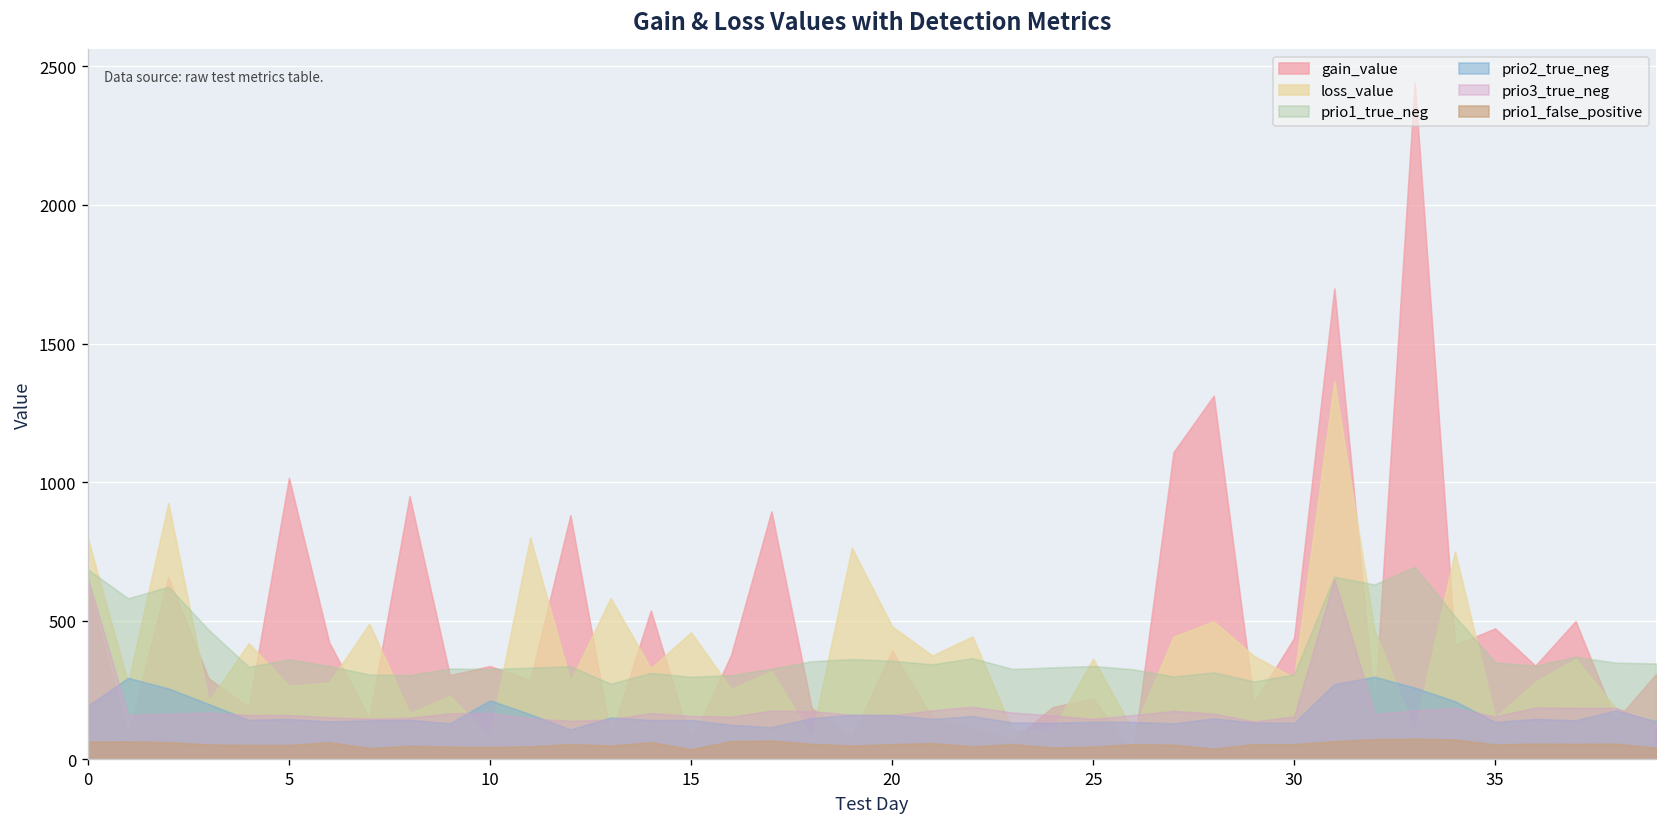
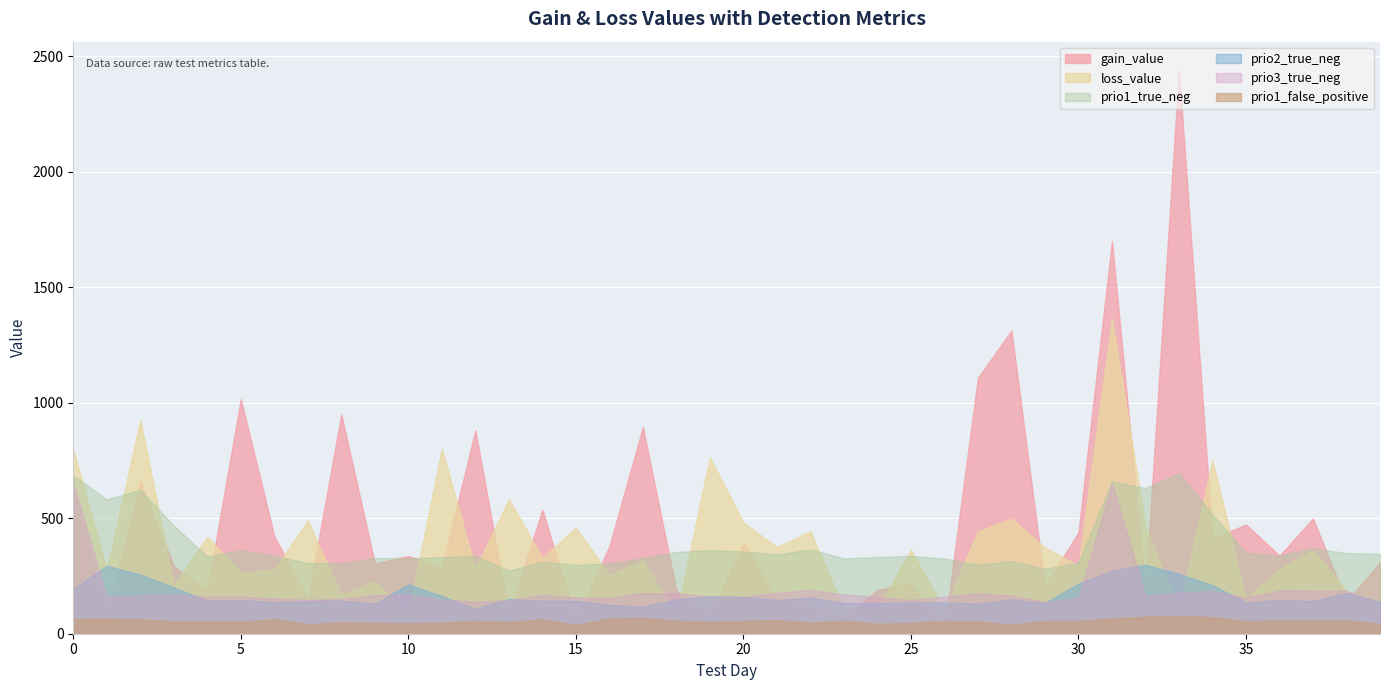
  {
    "prio2_true_neg": {
      "0": 190,
      "5": 150,
      "10": 210,
      "15": 140,
-     "30": 130,
+     "30": 220,
      "35": 140
    }
  }
